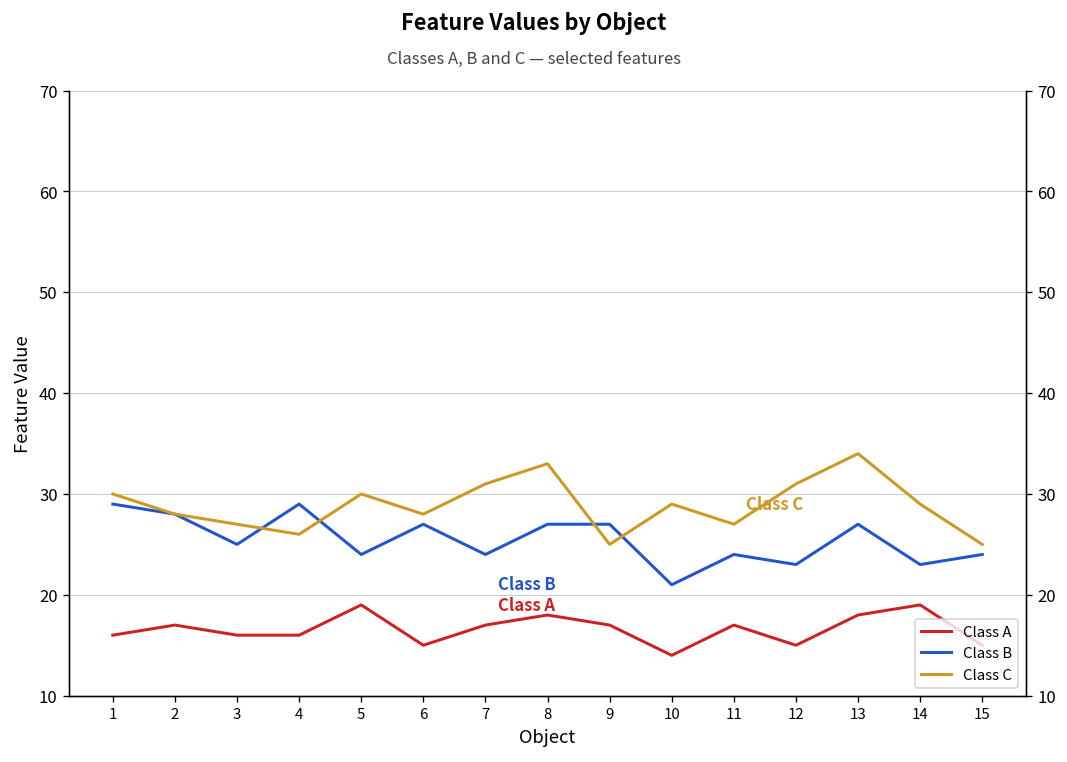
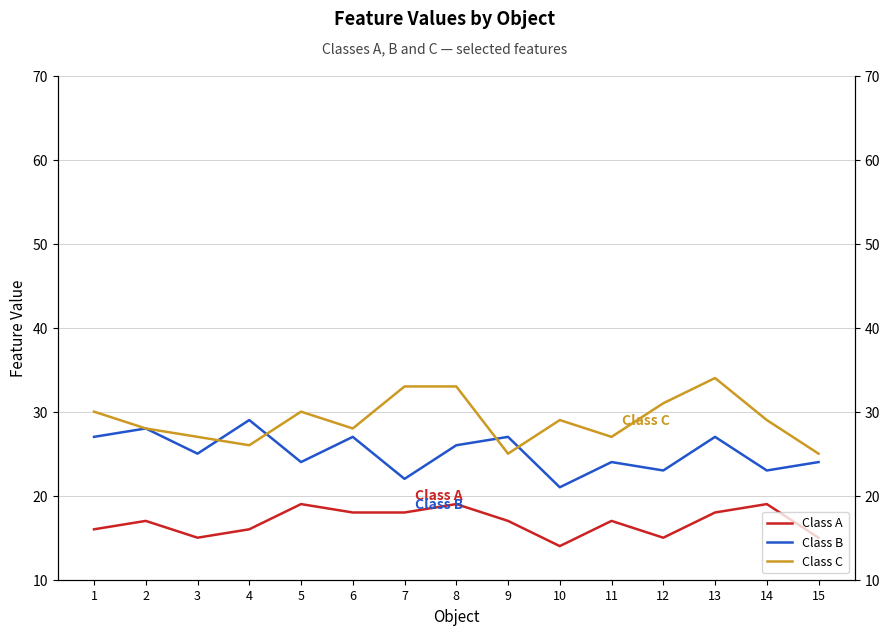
  {
    "Class A": {
      "1": 16,
      "2": 17,
-     "3": 16,
+     "3": 15,
      "4": 16,
      "5": 19,
-     "6": 15,
-     "7": 17,
-     "8": 18,
+     "6": 18,
+     "7": 18,
+     "8": 19,
      "9": 17,
      "10": 14,
      "11": 17,
      "12": 15,
      "13": 18,
      "14": 19
    },
    "Class B": {
-     "1": 29,
+     "1": 27,
      "3": 25,
      "4": 29,
      "5": 24,
      "6": 27,
-     "7": 24,
-     "8": 27,
+     "7": 22,
+     "8": 26,
      "9": 27,
      "10": 21,
      "11": 24,
      "12": 23,
      "13": 27,
      "14": 23,
      "15": 24
    },
    "Class C": {
      "1": 30,
      "3": 27,
      "4": 26,
      "5": 30,
      "6": 28,
-     "7": 31,
+     "7": 33,
      "8": 33,
      "9": 25,
      "10": 29,
      "11": 27,
      "12": 31,
      "13": 34,
      "14": 29,
      "15": 25
    }
  }
